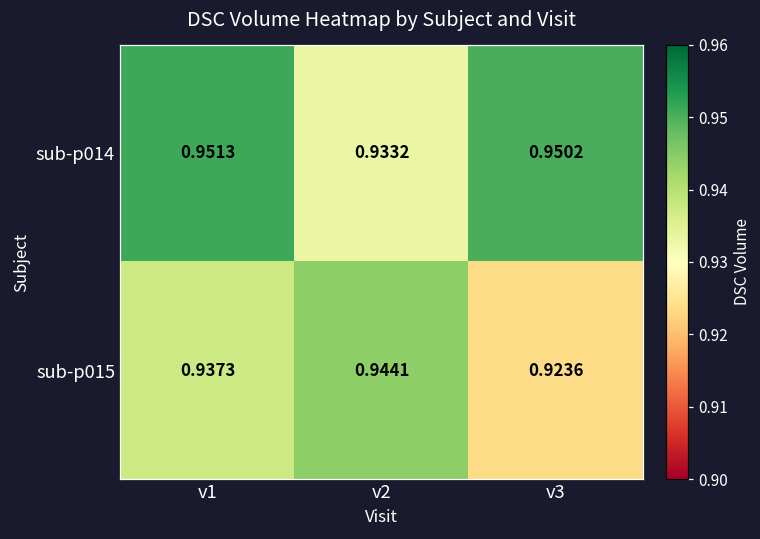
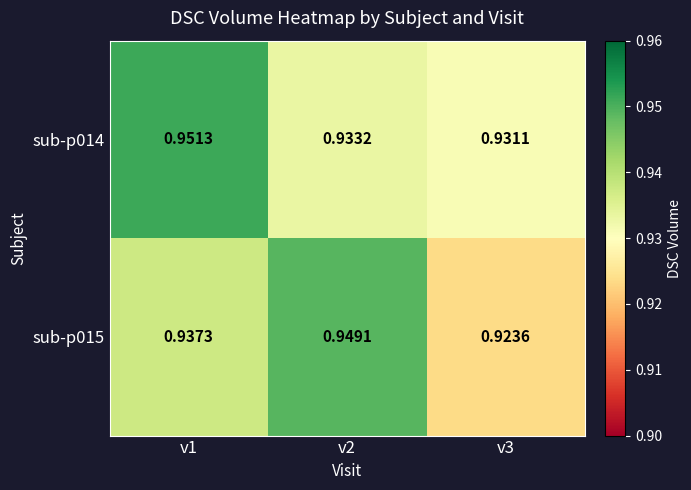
  {
    "sub-p014": {
      "v1": 0.9513,
      "v2": 0.9332,
-     "v3": 0.9502
+     "v3": 0.9311
    },
    "sub-p015": {
      "v1": 0.9373,
-     "v2": 0.9441,
+     "v2": 0.9491,
      "v3": 0.9236
    }
  }
